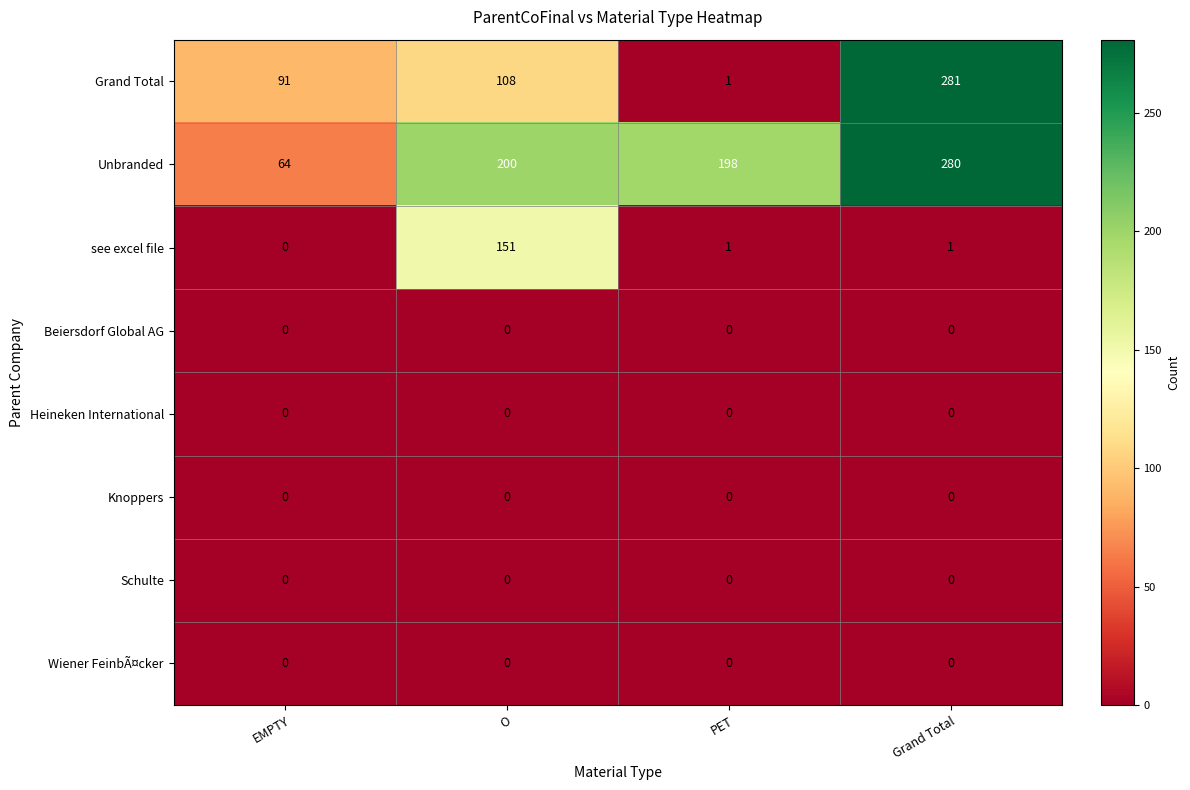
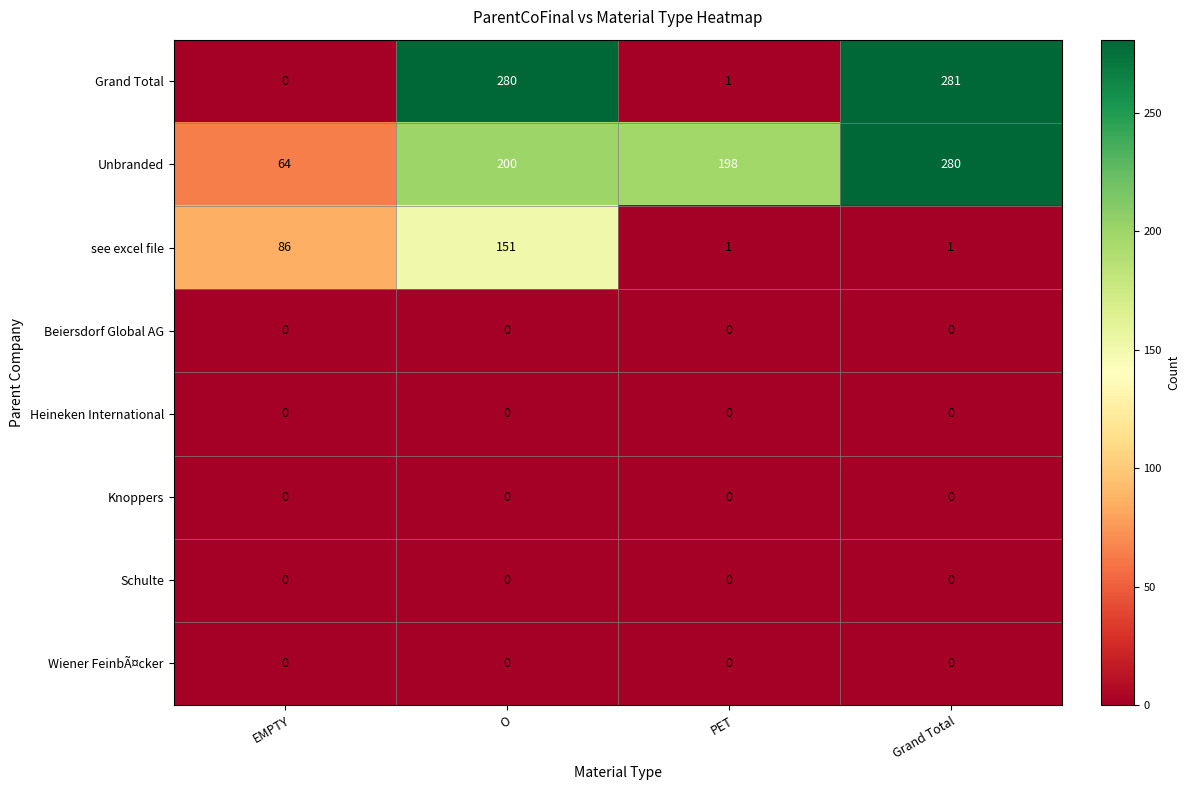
  {
    "Grand Total": {
-     "EMPTY": 91,
-     "O": 108,
+     "EMPTY": 0,
+     "O": 280,
      "PET": 1,
      "Grand Total": 281
    },
    "Unbranded": {
      "EMPTY": 64,
      "O": 200,
      "PET": 198,
      "Grand Total": 280
    },
    "see excel file": {
-     "EMPTY": 0,
+     "EMPTY": 86,
      "O": 151,
      "PET": 1,
      "Grand Total": 1
    },
    "Beiersdorf Global AG": {
      "EMPTY": 0,
      "O": 0,
      "PET": 0,
      "Grand Total": 0
    },
    "Heineken International": {
      "EMPTY": 0,
      "O": 0,
      "PET": 0,
      "Grand Total": 0
    },
    "Knoppers": {
      "EMPTY": 0,
      "O": 0,
      "PET": 0,
      "Grand Total": 0
    },
    "Schulte": {
      "EMPTY": 0,
      "O": 0,
      "PET": 0,
      "Grand Total": 0
    },
    "Wiener FeinbÃ¤cker": {
      "EMPTY": 0,
      "O": 0,
      "PET": 0,
      "Grand Total": 0
    }
  }
